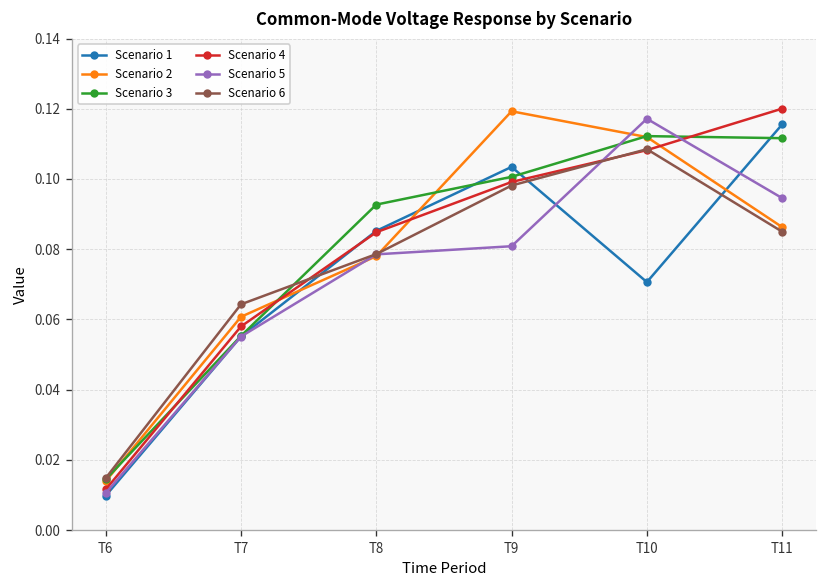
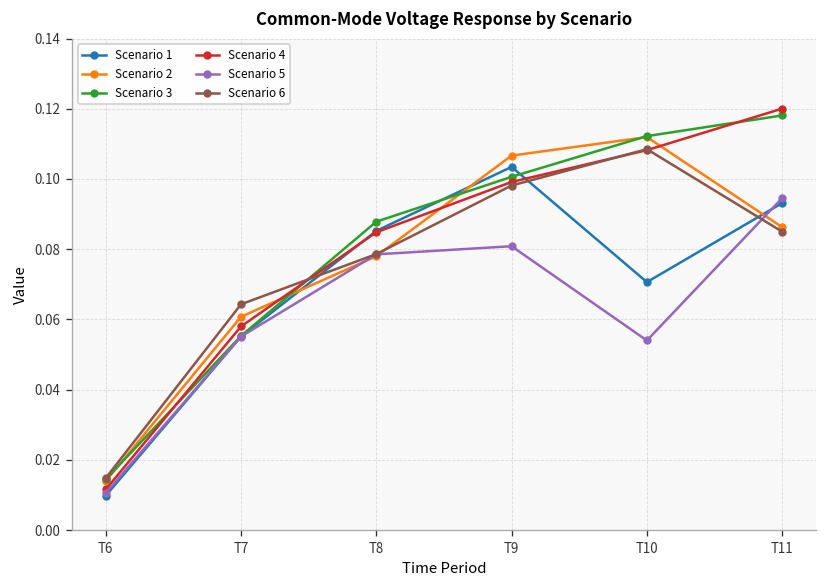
  {
    "Scenario 1": {
      "T9": 0.103,
      "T10": 0.071,
-     "T11": 0.116
+     "T11": 0.093
    },
    "Scenario 2": {
      "T7": 0.061,
-     "T9": 0.119,
+     "T9": 0.107,
      "T11": 0.086
    },
    "Scenario 3": {
-     "T8": 0.093,
+     "T8": 0.088,
      "T9": 0.101,
-     "T11": 0.112
+     "T11": 0.118
    },
    "Scenario 4": {
      "T6": 0.012,
      "T7": 0.058,
      "T9": 0.099,
      "T11": 0.120
    },
    "Scenario 5": {
      "T9": 0.081,
-     "T10": 0.117,
+     "T10": 0.054,
      "T11": 0.095
    },
    "Scenario 6": {
      "T7": 0.064,
      "T9": 0.098,
      "T11": 0.085
    }
  }
